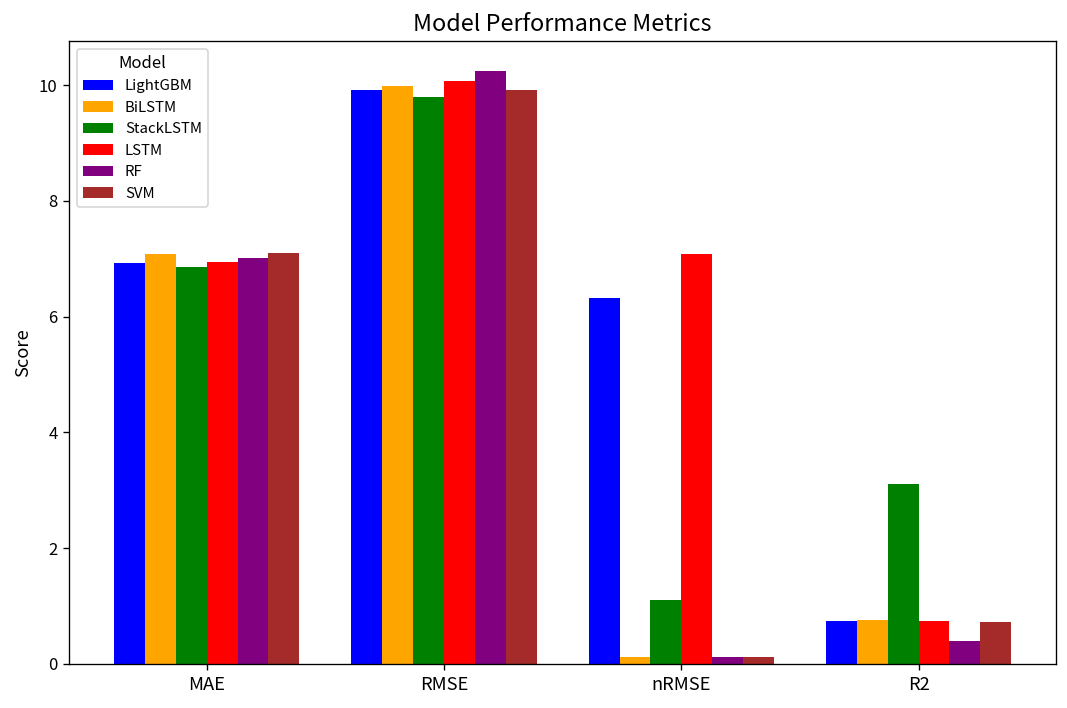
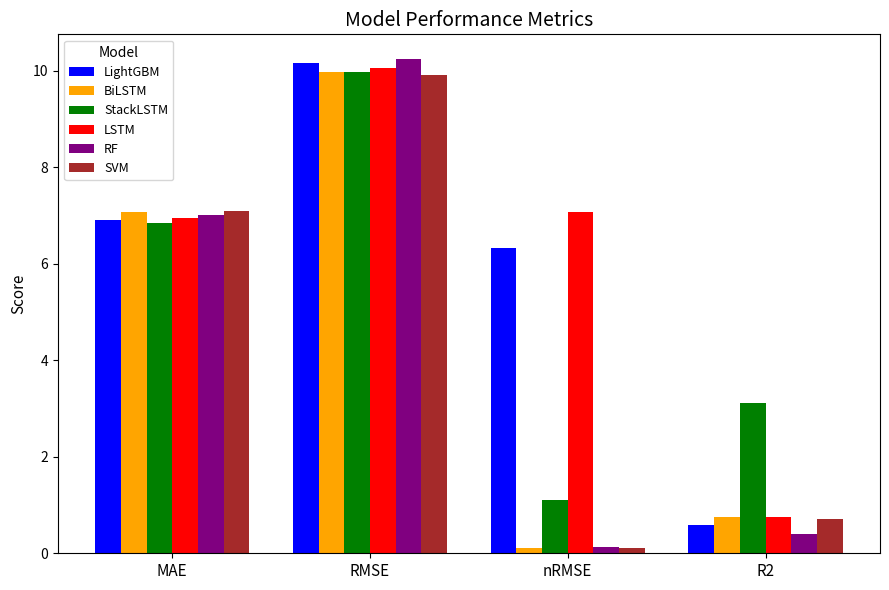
  {
    "LightGBM": {
      "MAE": 6.9,
-     "RMSE": 9.9,
+     "RMSE": 10.2,
      "nRMSE": 6.3,
-     "R2": 0.7
+     "R2": 0.6
    },
    "BiLSTM": {
      "MAE": 7.1,
      "RMSE": 10.0,
      "nRMSE": 0.1,
      "R2": 0.8
    },
    "StackLSTM": {
      "MAE": 6.9,
-     "RMSE": 9.8,
+     "RMSE": 10.0,
      "nRMSE": 1.1,
      "R2": 3.1
    },
    "LSTM": {
      "MAE": 7.0,
      "RMSE": 10.1,
      "nRMSE": 7.1,
      "R2": 0.7
    },
    "RF": {
      "MAE": 7.0,
      "RMSE": 10.2,
      "nRMSE": 0.1,
      "R2": 0.4
    },
    "SVM": {
      "MAE": 7.1,
      "RMSE": 9.9,
      "nRMSE": 0.1,
      "R2": 0.7
    }
  }
